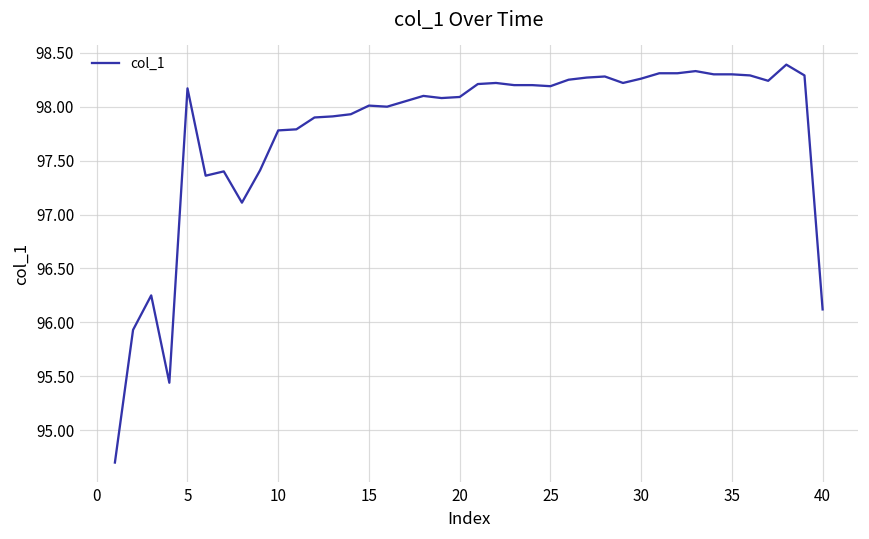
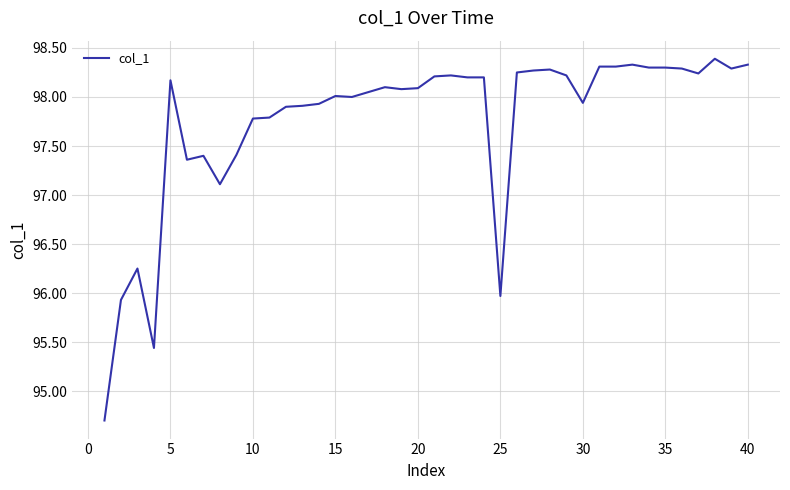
  {
    "5": 98.2,
    "10": 97.8,
    "15": 98.0,
    "20": 98.1,
-   "25": 98.2,
-   "30": 98.3,
+   "25": 96.0,
+   "30": 97.9,
    "35": 98.3,
-   "40": 96.1
+   "40": 98.3
  }
